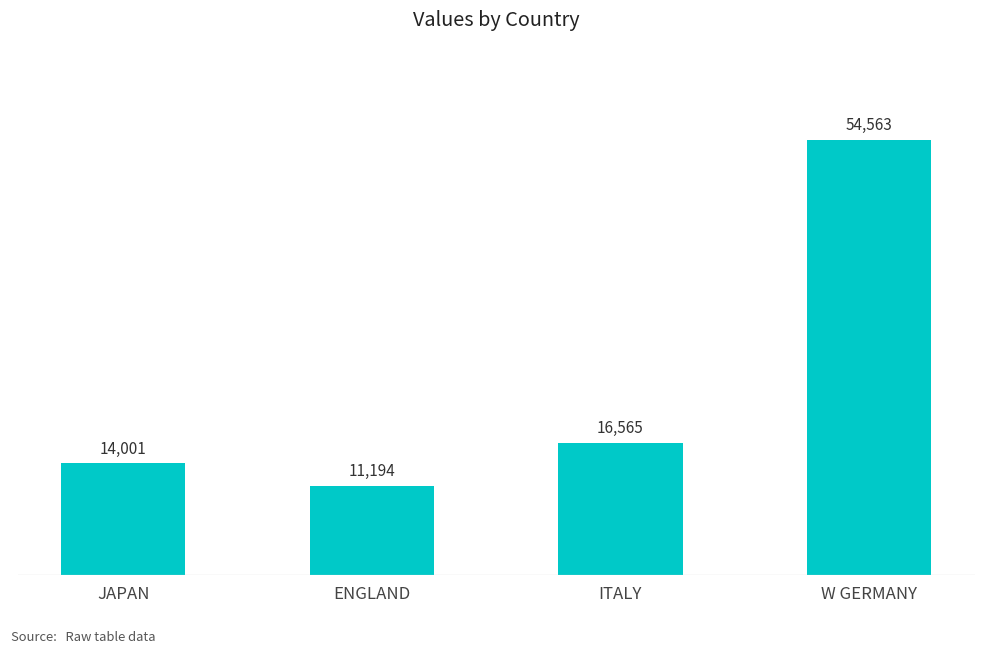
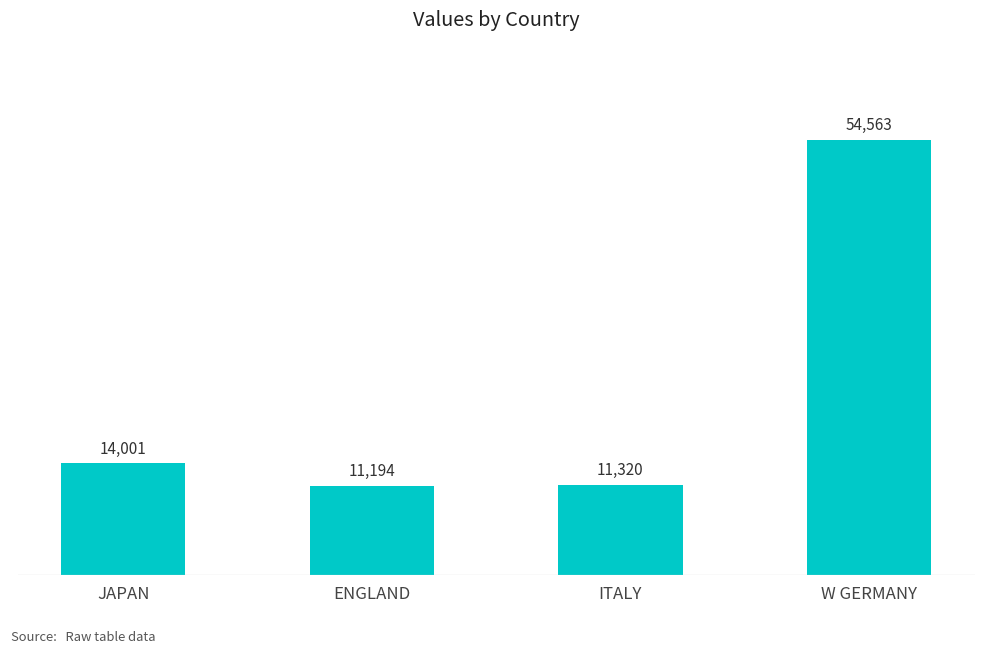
  {
    "JAPAN": "14,001",
    "ENGLAND": "11,194",
-   "ITALY": "16,565",
+   "ITALY": "11,320",
    "W GERMANY": "54,563"
  }
